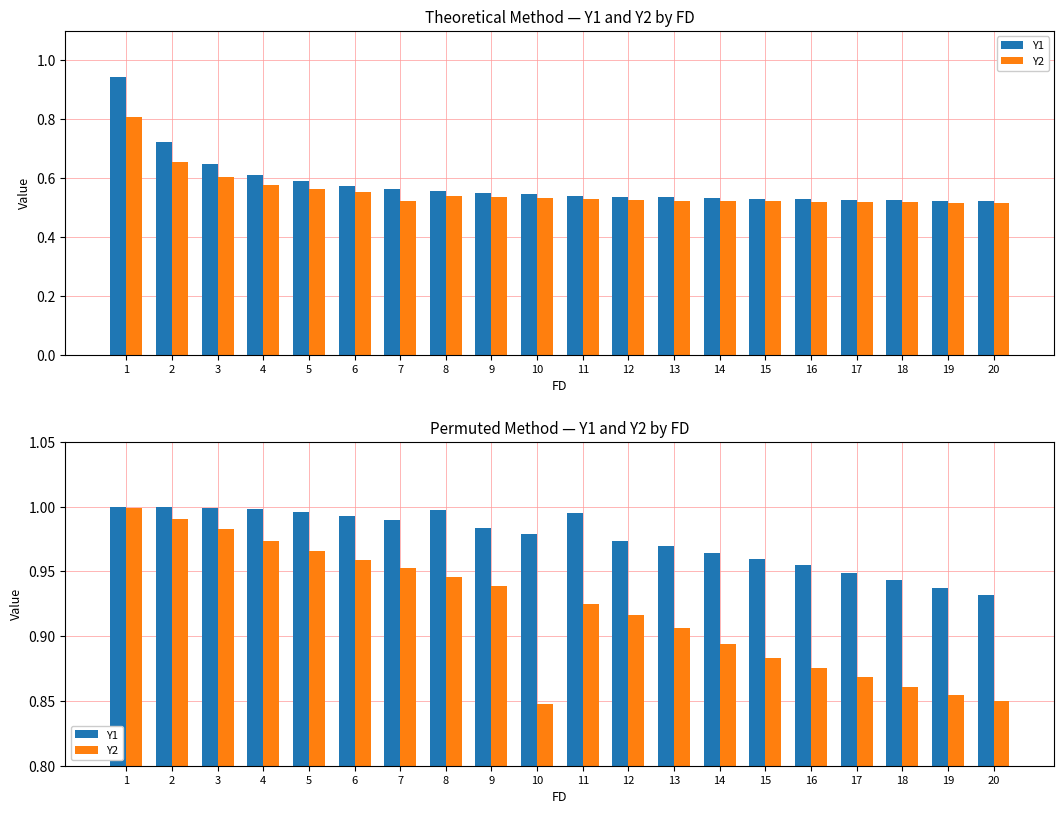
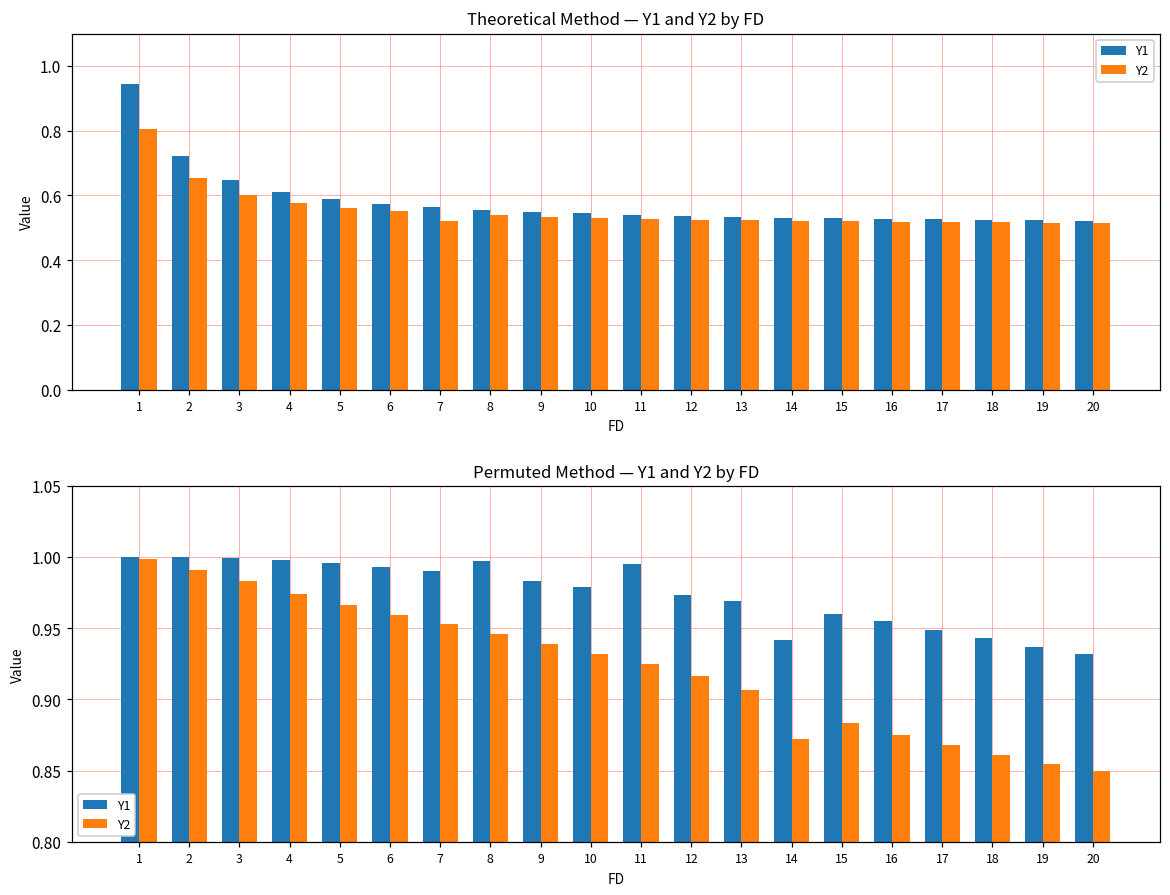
  {
    "Theoretical Method — Y1 and Y2 by FD": {
      "Y1": {
        "1": 0.94,
        "2": 0.72,
        "3": 0.65,
        "4": 0.61,
        "5": 0.59,
        "6": 0.57,
        "7": 0.56,
        "8": 0.56,
        "9": 0.55,
        "10": 0.54,
        "11": 0.54,
        "12": 0.54,
        "13": 0.53,
        "14": 0.53,
        "15": 0.53,
        "16": 0.53,
        "17": 0.53,
        "18": 0.52,
        "19": 0.52,
        "20": 0.52
      },
      "Y2": {
        "1": 0.81,
        "2": 0.65,
        "3": 0.60,
        "4": 0.58,
        "5": 0.56,
        "6": 0.55,
        "7": 0.52,
        "8": 0.54,
        "9": 0.53,
        "10": 0.53,
        "11": 0.53,
        "12": 0.53,
        "13": 0.52,
        "14": 0.52,
        "15": 0.52,
        "16": 0.52,
        "17": 0.52,
        "18": 0.52,
        "19": 0.52,
        "20": 0.52
      }
    },
    "Permuted Method — Y1 and Y2 by FD": {
      "Y1": {
        "1": 1.000,
        "2": 1.000,
        "3": 0.999,
        "4": 0.998,
        "5": 0.996,
        "6": 0.993,
        "7": 0.990,
        "8": 0.997,
        "9": 0.983,
        "10": 0.979,
        "11": 0.995,
        "12": 0.973,
        "13": 0.969,
-       "14": 0.965,
+       "14": 0.942,
        "15": 0.960,
        "16": 0.955,
        "17": 0.949,
        "18": 0.943,
        "19": 0.937,
        "20": 0.932
      },
      "Y2": {
        "1": 0.999,
        "2": 0.991,
        "3": 0.983,
        "4": 0.974,
        "5": 0.966,
        "6": 0.959,
        "7": 0.953,
        "8": 0.946,
        "9": 0.939,
-       "10": 0.848,
+       "10": 0.932,
        "11": 0.925,
        "12": 0.917,
        "13": 0.906,
-       "14": 0.894,
+       "14": 0.872,
        "15": 0.884,
        "16": 0.875,
        "17": 0.868,
        "18": 0.861,
        "19": 0.855,
        "20": 0.850
      }
    }
  }
